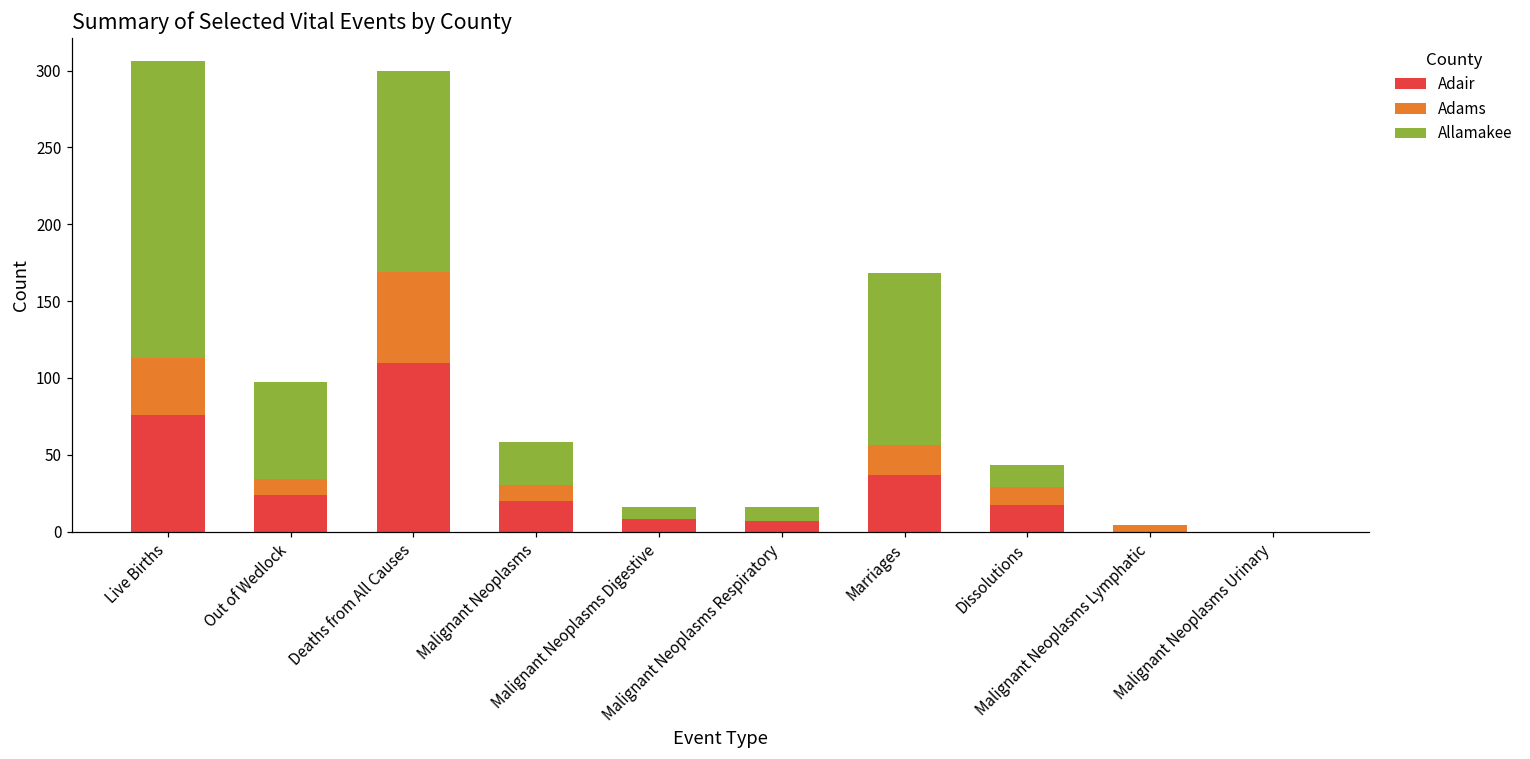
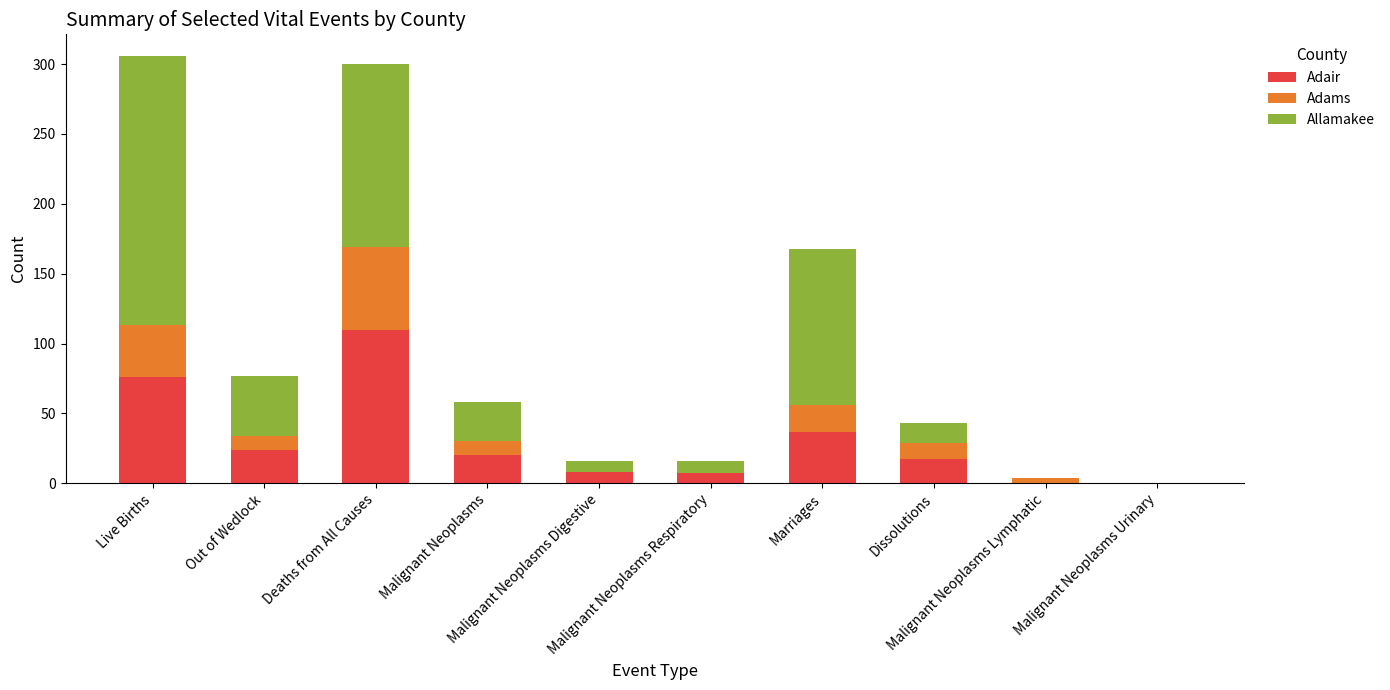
  {
    "Adair": {
      "Live Births": 76,
      "Out of Wedlock": 24,
      "Deaths from All Causes": 110,
      "Malignant Neoplasms": 20,
      "Malignant Neoplasms Digestive": 8,
      "Malignant Neoplasms Respiratory": 7,
      "Marriages": 37,
      "Dissolutions": 17,
      "Malignant Neoplasms Lymphatic": 0,
      "Malignant Neoplasms Urinary": 0
    },
    "Adams": {
      "Live Births": 37,
      "Out of Wedlock": 10,
      "Deaths from All Causes": 59,
      "Malignant Neoplasms": 10,
      "Malignant Neoplasms Digestive": 0,
      "Malignant Neoplasms Respiratory": 0,
      "Marriages": 19,
      "Dissolutions": 12,
      "Malignant Neoplasms Lymphatic": 4,
      "Malignant Neoplasms Urinary": 0
    },
    "Allamakee": {
      "Live Births": 193,
-     "Out of Wedlock": 63,
+     "Out of Wedlock": 43,
      "Deaths from All Causes": 131,
      "Malignant Neoplasms": 28,
      "Malignant Neoplasms Digestive": 8,
      "Malignant Neoplasms Respiratory": 9,
      "Marriages": 112,
      "Dissolutions": 14,
      "Malignant Neoplasms Lymphatic": 0,
      "Malignant Neoplasms Urinary": 0
    }
  }
